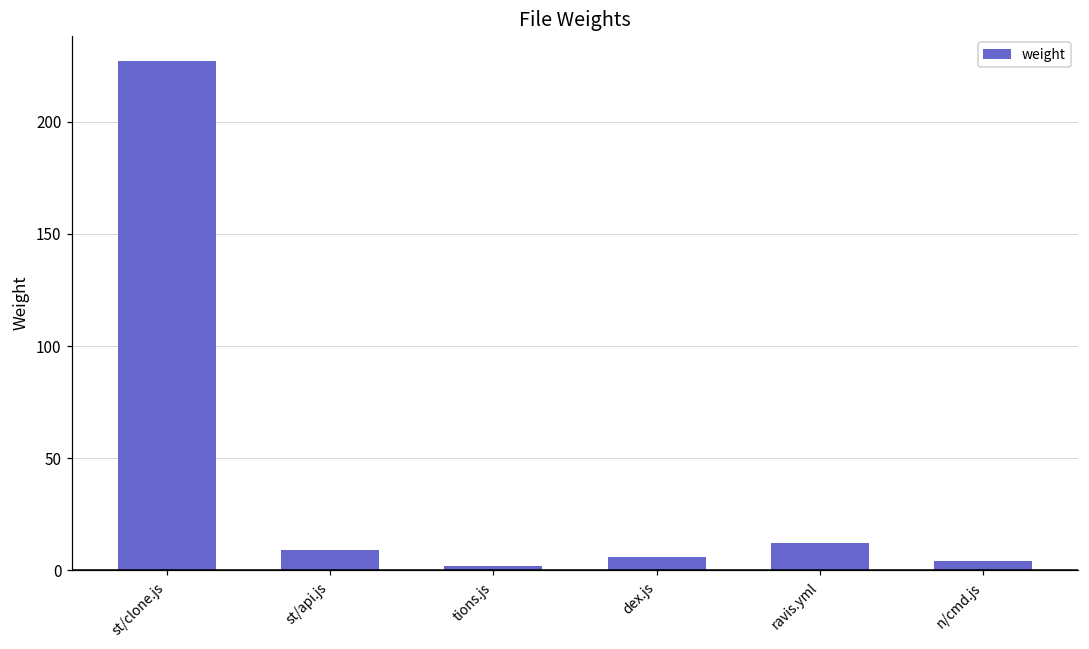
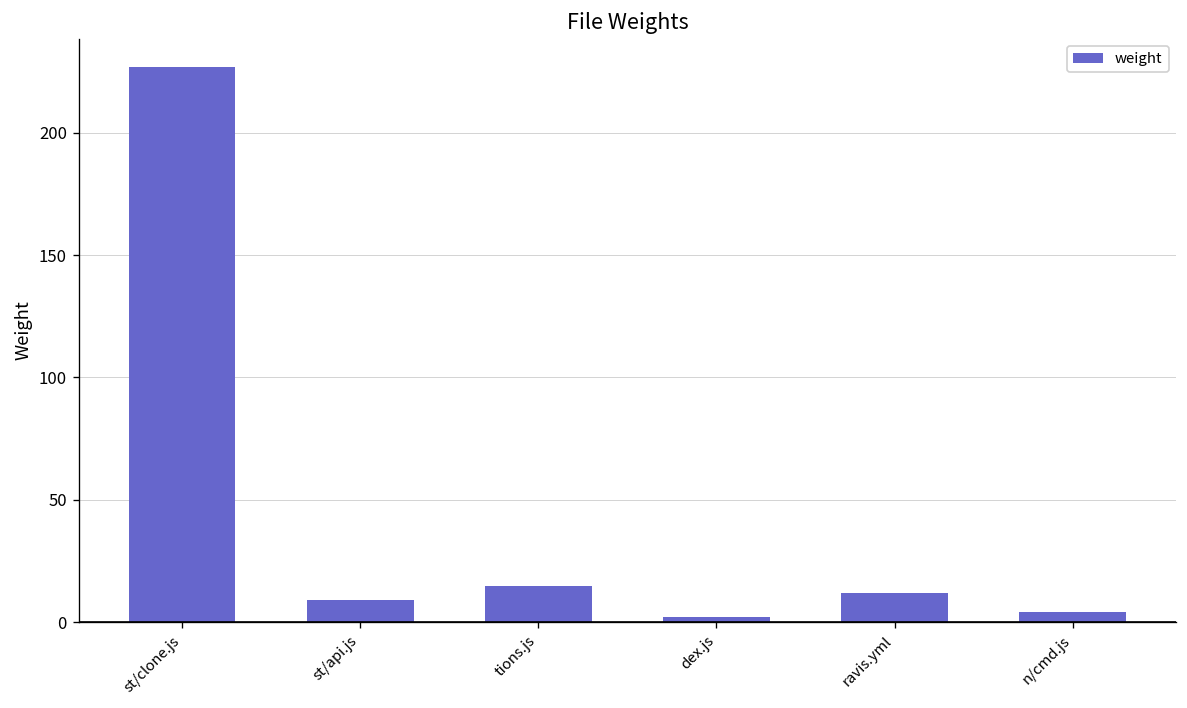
  {
    "st/clone.js": 227,
    "st/api.js": 9,
-   "tions.js": 2,
-   "dex.js": 6,
+   "tions.js": 15,
+   "dex.js": 2,
    "ravis.yml": 12,
    "n/cmd.js": 4
  }
